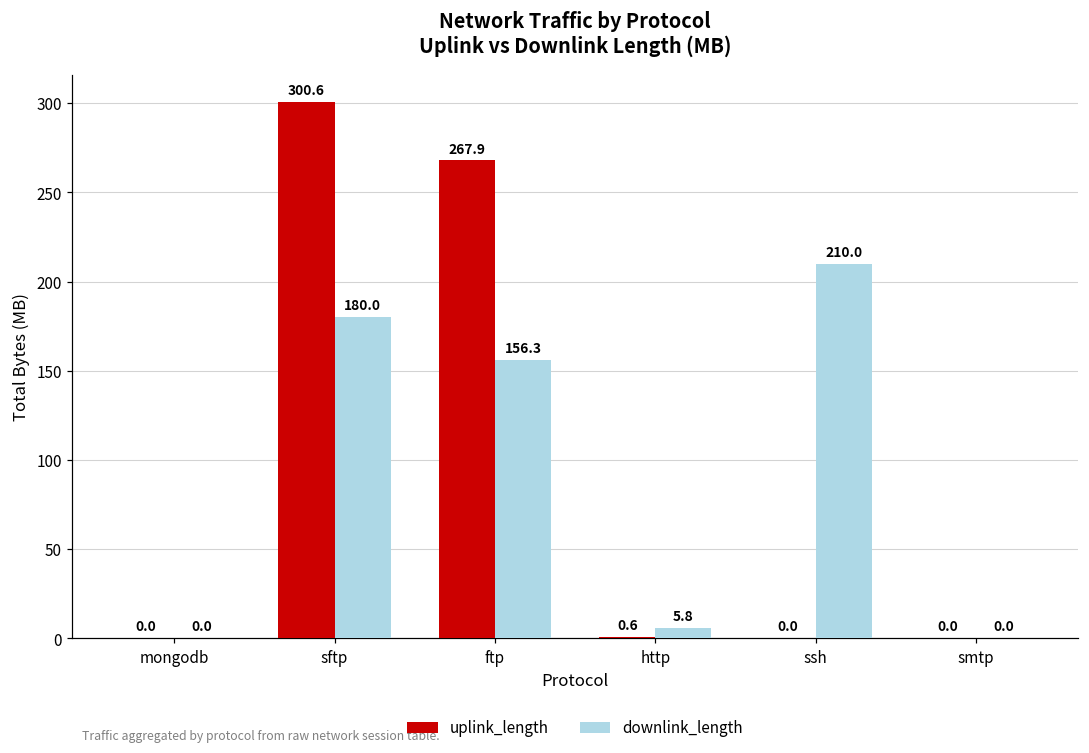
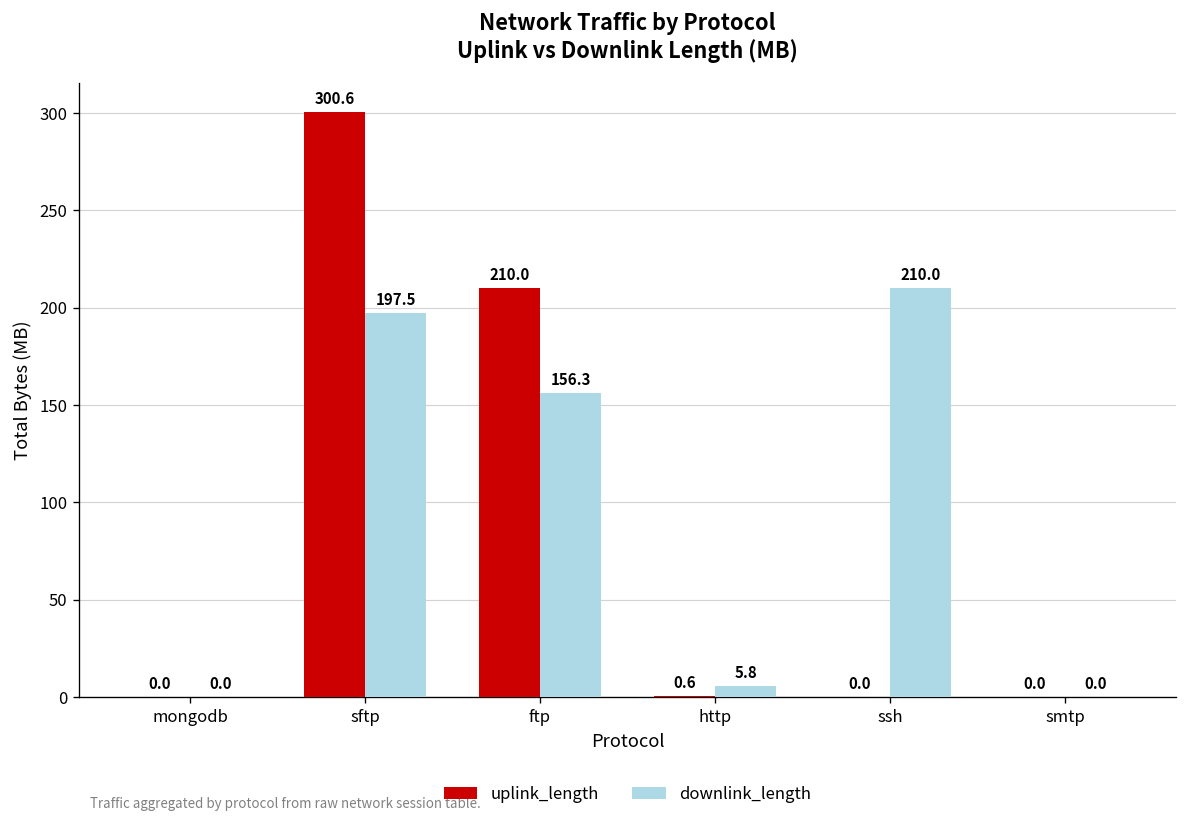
  {
    "uplink_length": {
      "mongodb": 0.0,
      "sftp": 300.6,
-     "ftp": 267.9,
+     "ftp": 210.0,
      "http": 0.6,
      "ssh": 0.0,
      "smtp": 0.0
    },
    "downlink_length": {
      "mongodb": 0.0,
-     "sftp": 180.0,
+     "sftp": 197.5,
      "ftp": 156.3,
      "http": 5.8,
      "ssh": 210.0,
      "smtp": 0.0
    }
  }
